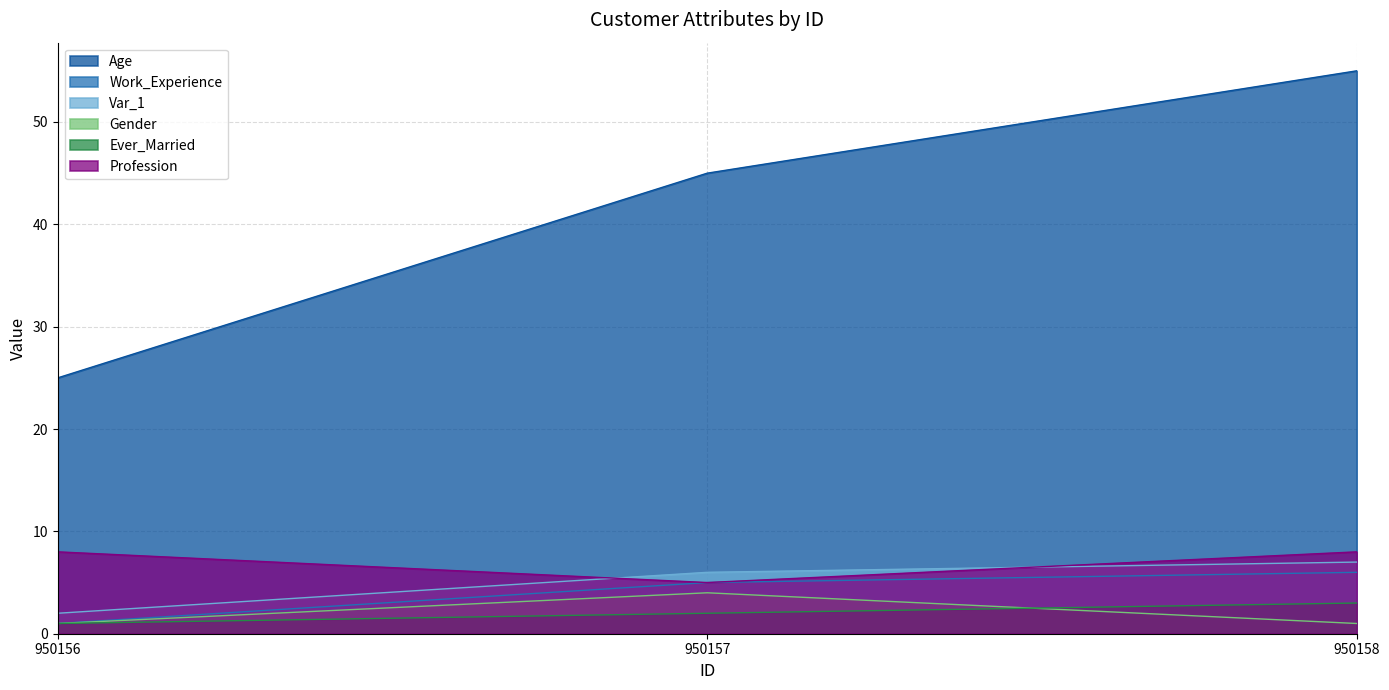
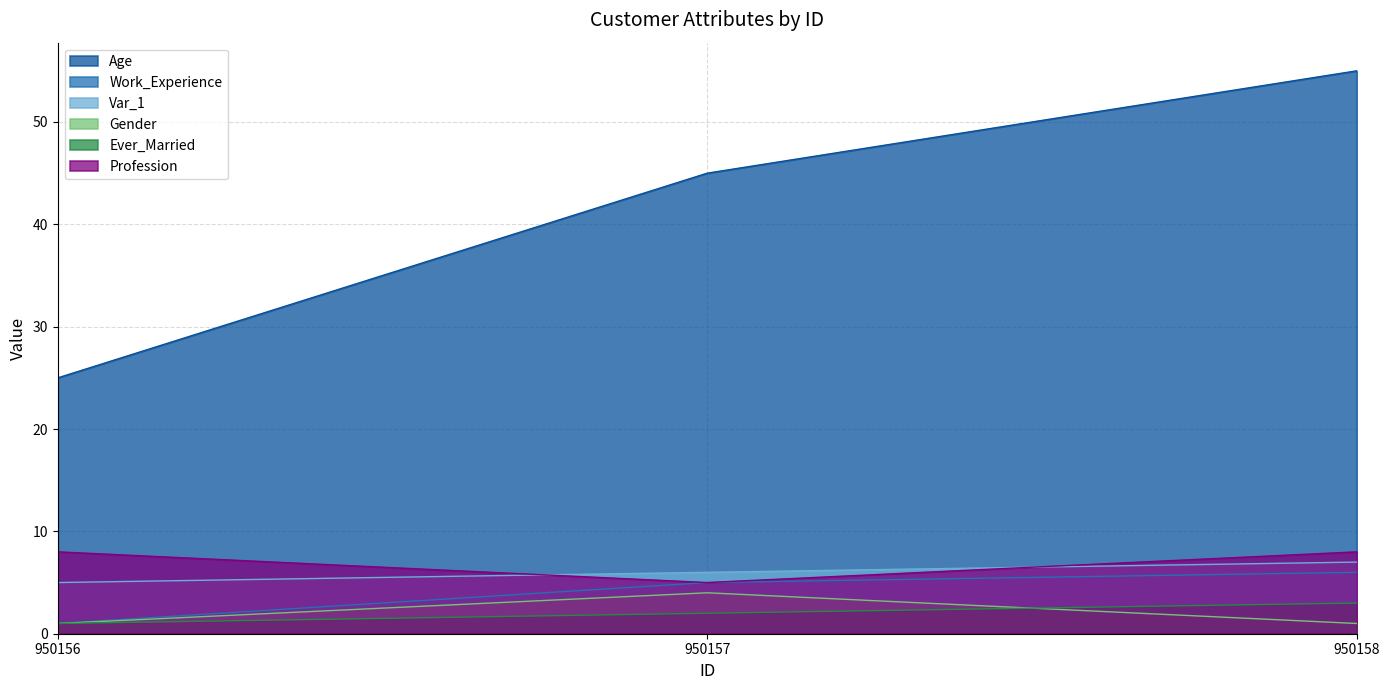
  {
    "Var_1": {
-     "950156": 2,
+     "950156": 5,
      "950157": 6,
      "950158": 7
    },
    "Gender": {
      "950157": 4,
      "950158": 1
    },
    "Ever_Married": {
      "950157": 2,
      "950158": 3
    },
    "Profession": {
      "950156": 8,
      "950158": 8
    }
  }
